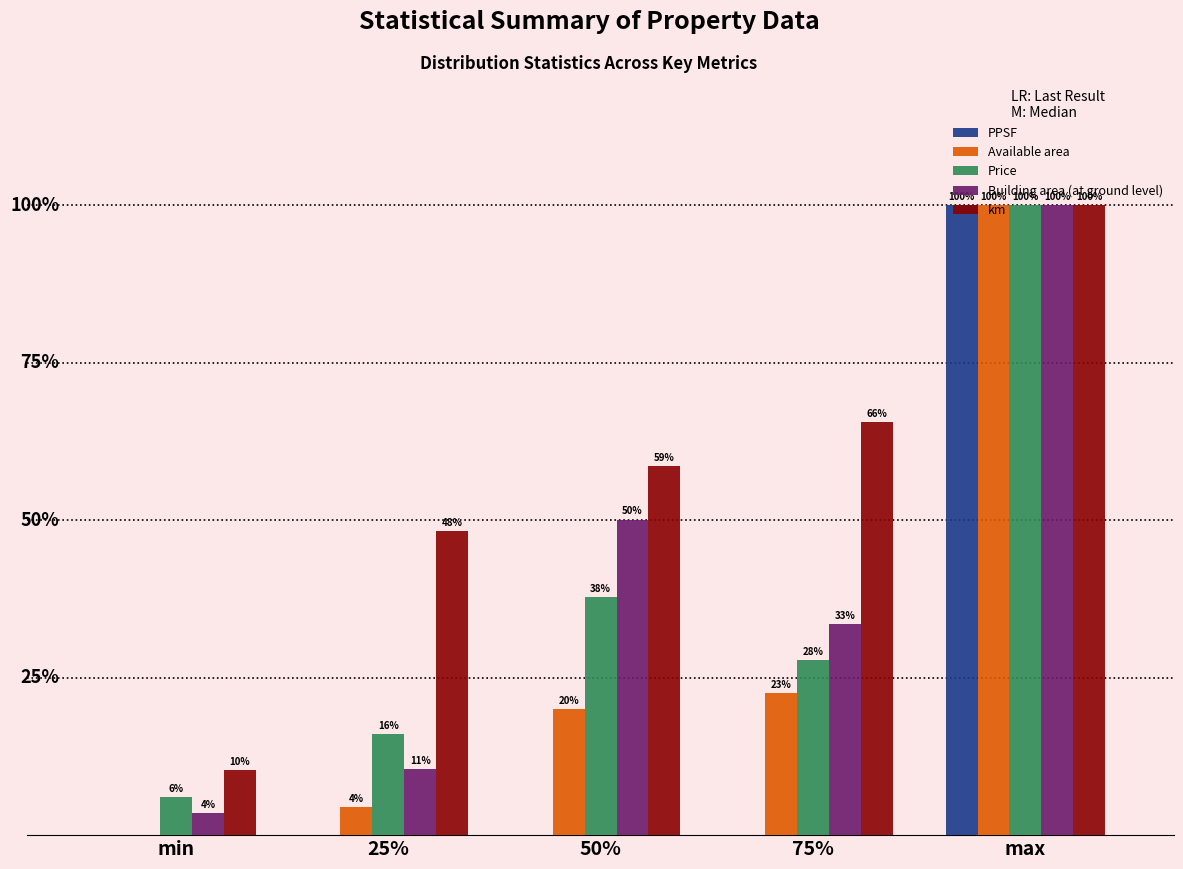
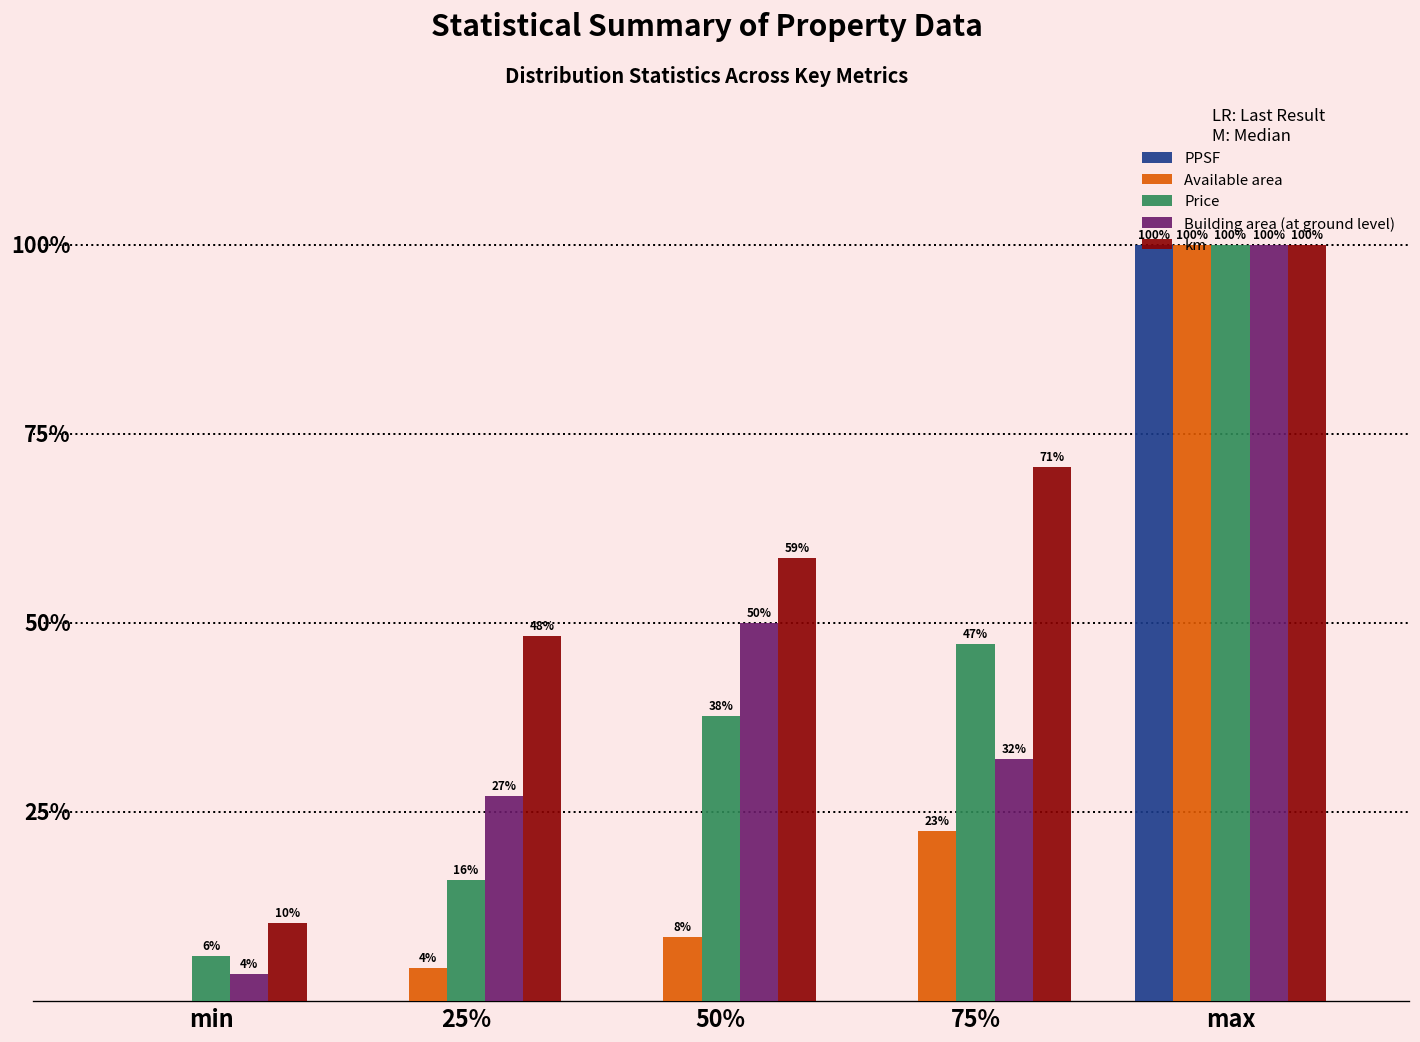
  {
    "PPSF": {
      "max": "100%"
    },
    "Available area": {
      "25%": "4%",
-     "50%": "20%",
+     "50%": "8%",
      "75%": "23%",
      "max": "100%"
    },
    "Price": {
      "min": "6%",
      "25%": "16%",
      "50%": "38%",
-     "75%": "28%",
+     "75%": "47%",
      "max": "100%"
    },
    "Building area (at ground level)": {
      "min": "4%",
-     "25%": "11%",
+     "25%": "27%",
      "50%": "50%",
-     "75%": "33%",
+     "75%": "32%",
      "max": "100%"
    },
    "km": {
      "min": "10%",
      "25%": "48%",
      "50%": "59%",
-     "75%": "66%",
+     "75%": "71%",
      "max": "100%"
    }
  }
